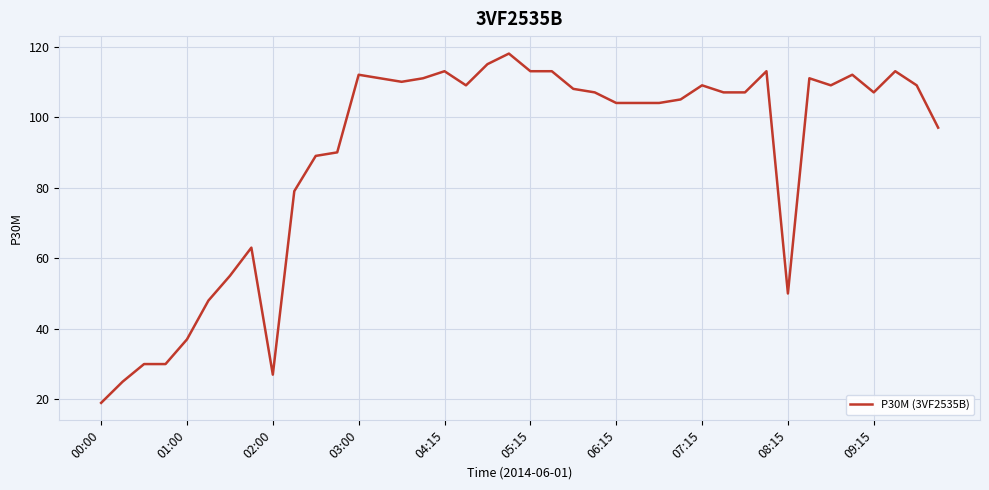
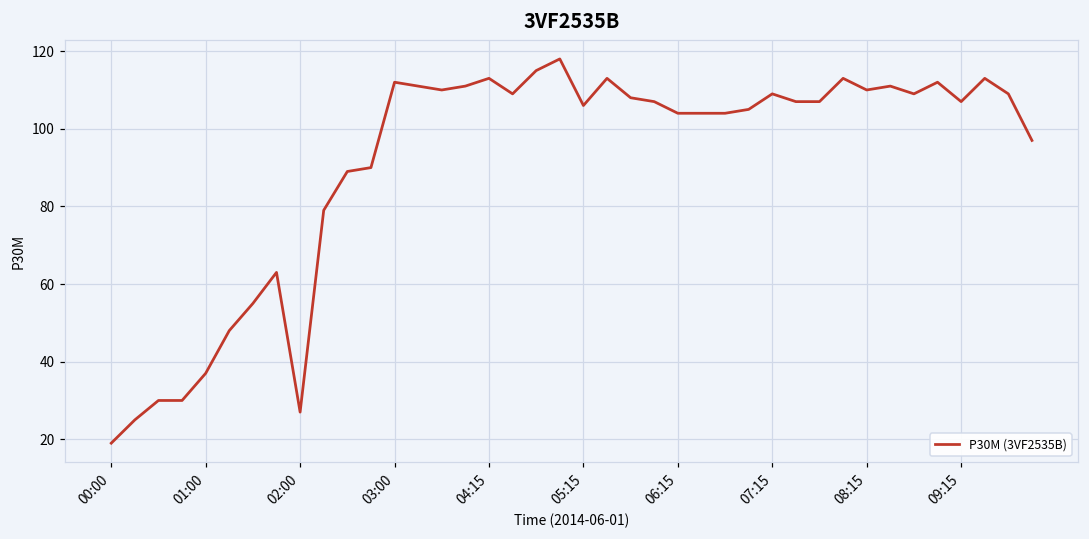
  {
    "00:00": 19,
    "01:00": 37,
    "02:00": 27,
    "03:00": 112,
    "04:15": 113,
-   "05:15": 113,
+   "05:15": 106,
    "06:15": 104,
    "07:15": 109,
-   "08:15": 50,
+   "08:15": 110,
    "09:15": 107
  }
